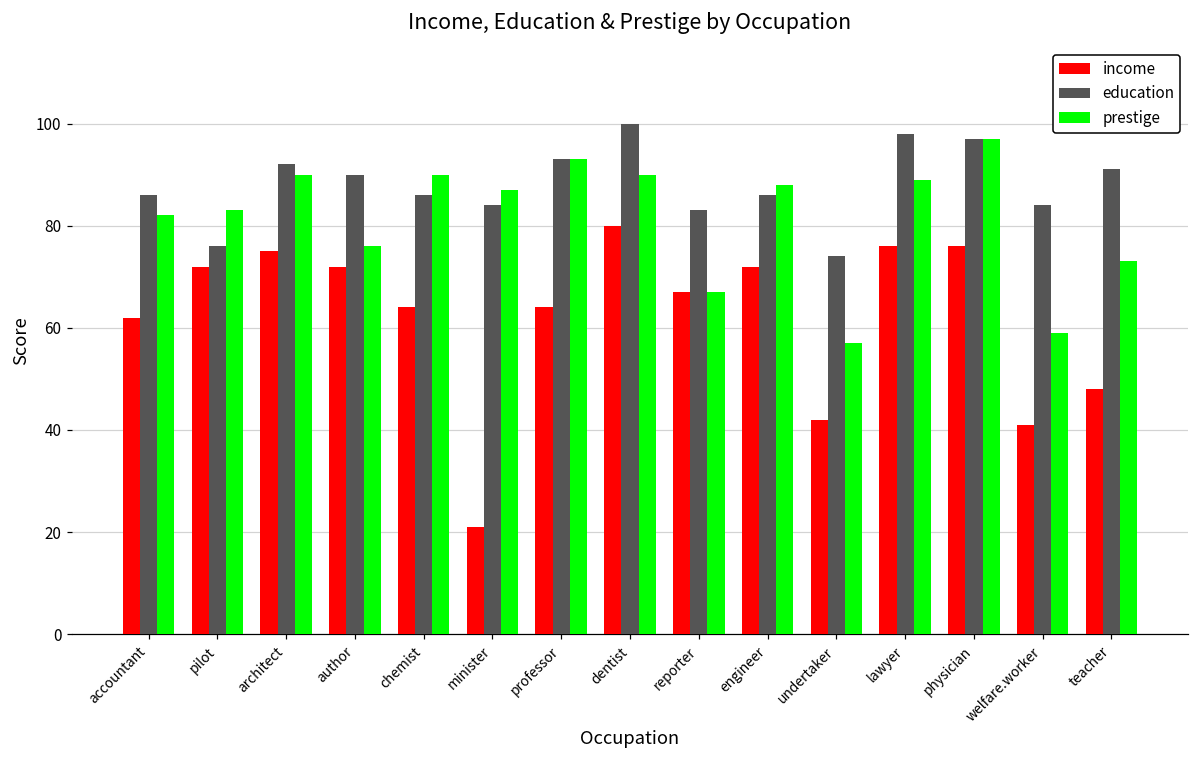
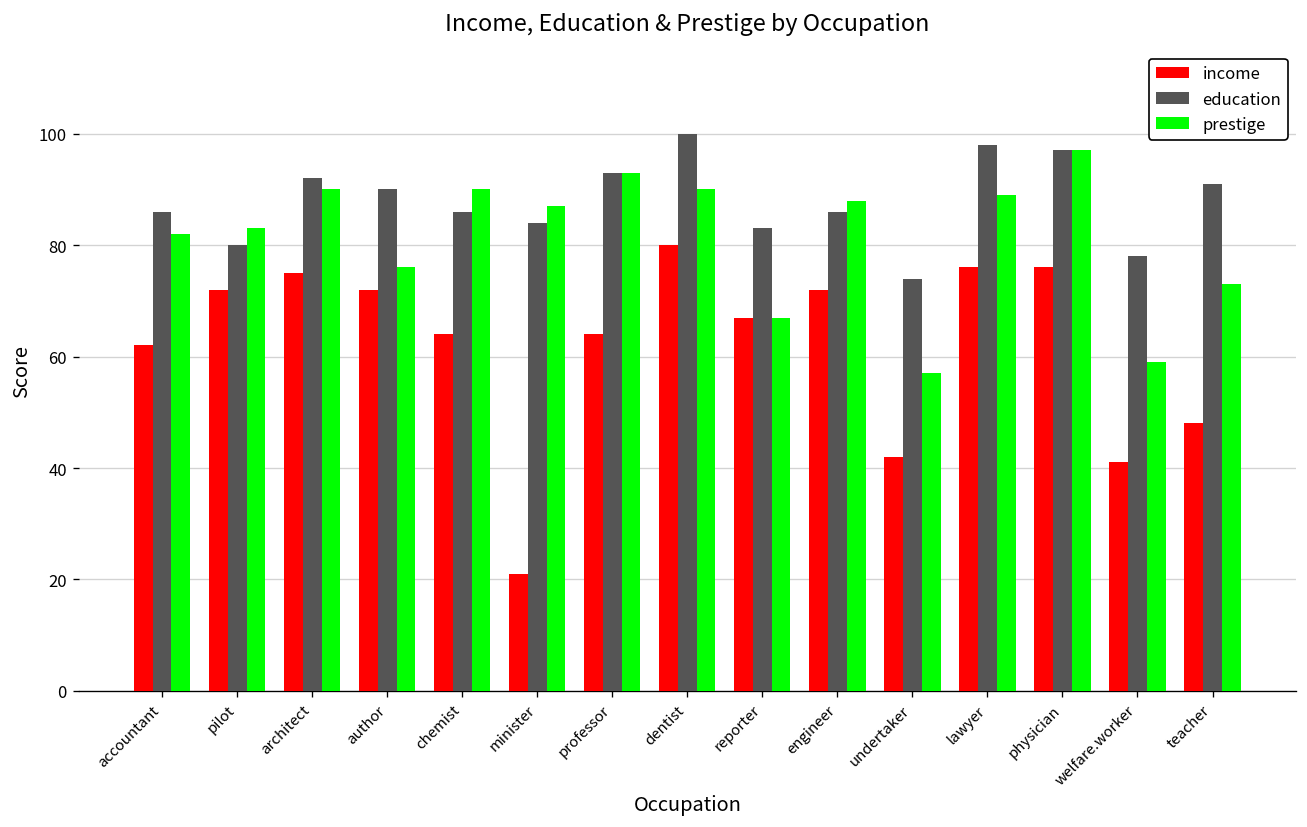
  {
    "income": {
      "accountant": 62,
      "pilot": 72,
      "architect": 75,
      "author": 72,
      "chemist": 64,
      "minister": 21,
      "professor": 64,
      "dentist": 80,
      "reporter": 67,
      "engineer": 72,
      "undertaker": 42,
      "lawyer": 76,
      "physician": 76,
      "welfare.worker": 41,
      "teacher": 48
    },
    "education": {
      "accountant": 86,
-     "pilot": 76,
+     "pilot": 80,
      "architect": 92,
      "author": 90,
      "chemist": 86,
      "minister": 84,
      "professor": 93,
      "dentist": 100,
      "reporter": 83,
      "engineer": 86,
      "undertaker": 74,
      "lawyer": 98,
      "physician": 97,
-     "welfare.worker": 84,
+     "welfare.worker": 78,
      "teacher": 91
    },
    "prestige": {
      "accountant": 82,
      "pilot": 83,
      "architect": 90,
      "author": 76,
      "chemist": 90,
      "minister": 87,
      "professor": 93,
      "dentist": 90,
      "reporter": 67,
      "engineer": 88,
      "undertaker": 57,
      "lawyer": 89,
      "physician": 97,
      "welfare.worker": 59,
      "teacher": 73
    }
  }
